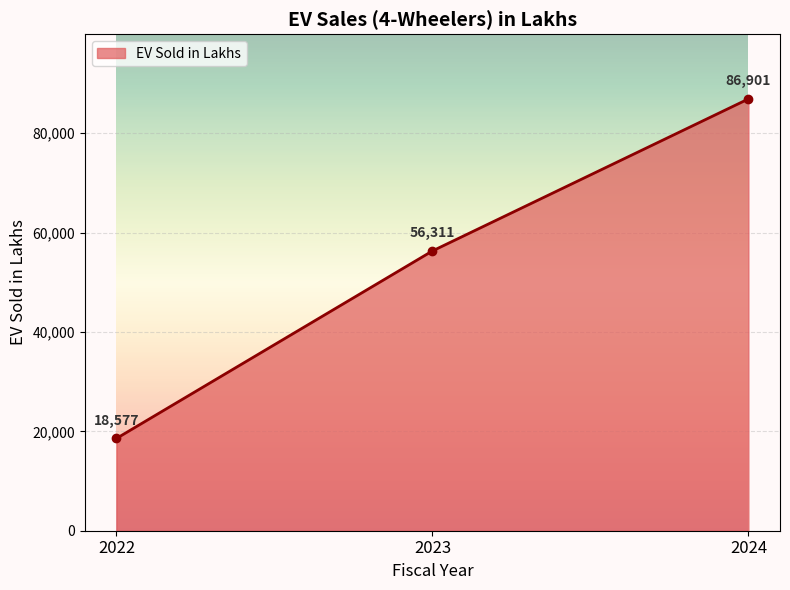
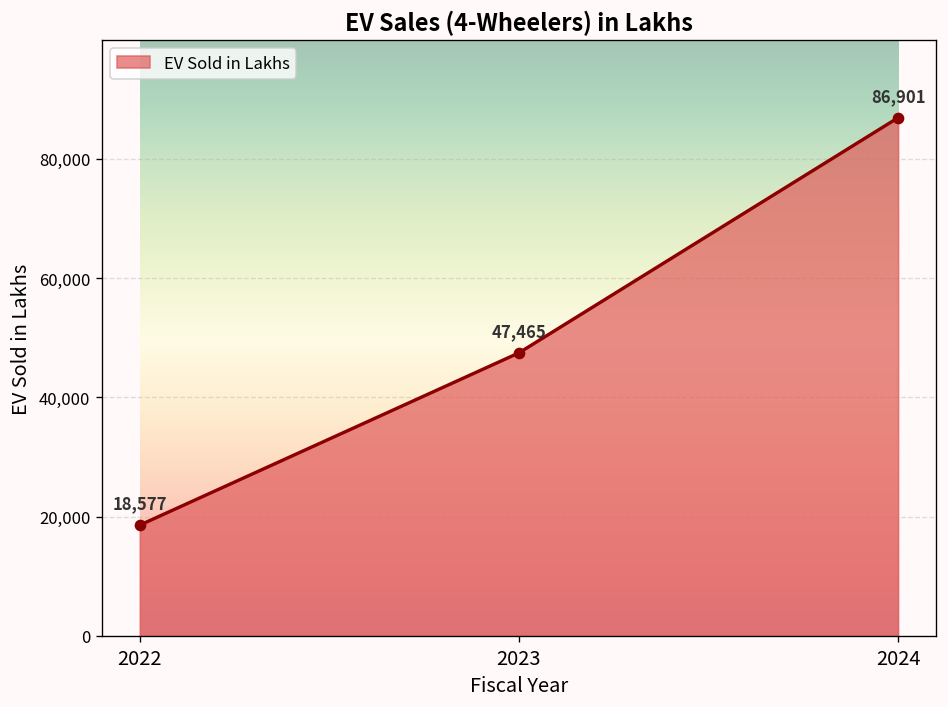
  {
    "2022": "18,577",
-   "2023": "56,311",
+   "2023": "47,465",
    "2024": "86,901"
  }
